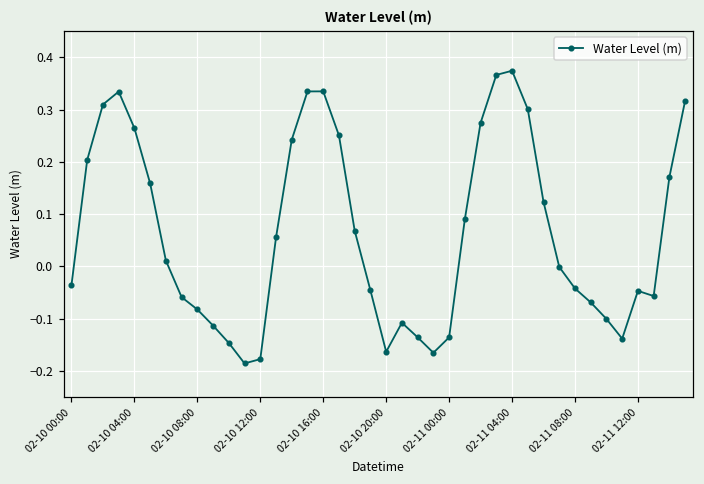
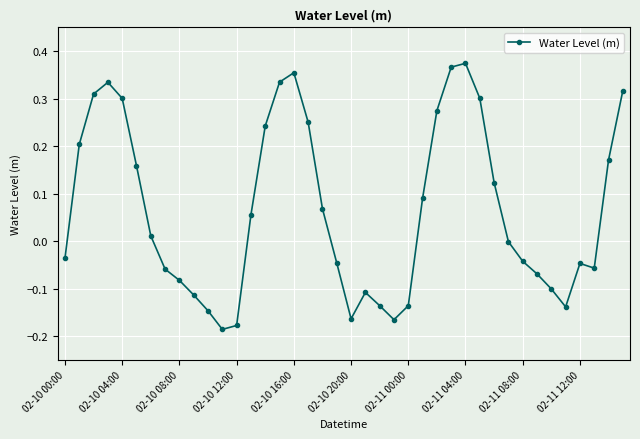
  {
    "02-10 00:00": -0.04,
-   "02-10 04:00": 0.26,
+   "02-10 04:00": 0.30,
    "02-10 08:00": -0.08,
    "02-10 12:00": -0.18,
-   "02-10 16:00": 0.33,
+   "02-10 16:00": 0.35,
    "02-10 20:00": -0.16,
    "02-11 00:00": -0.14,
    "02-11 04:00": 0.37,
    "02-11 08:00": -0.04,
    "02-11 12:00": -0.05
  }
